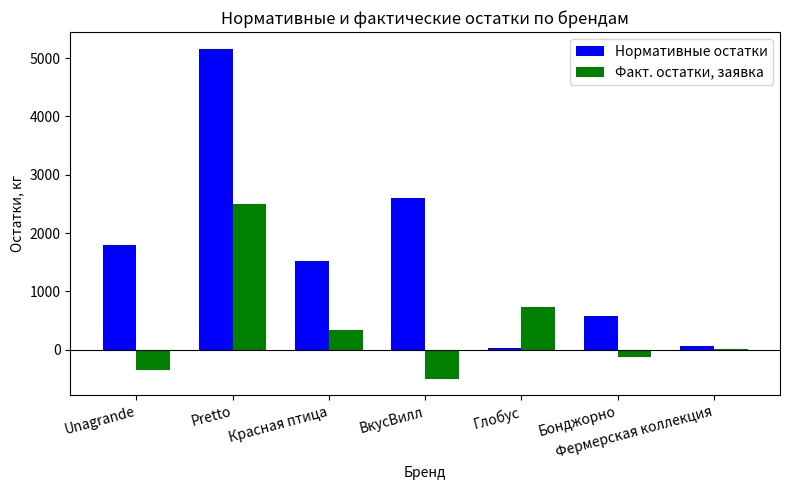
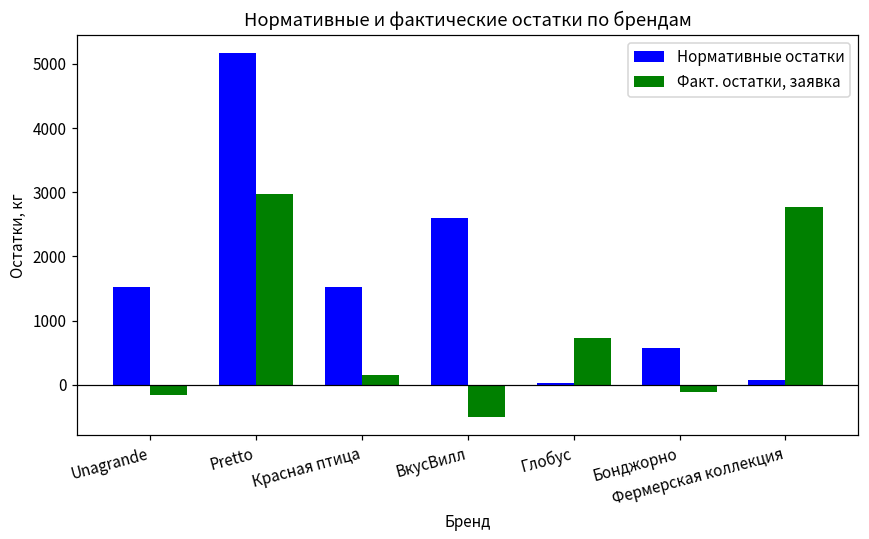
  {
    "Нормативные остатки": {
-     "Unagrande": 1800,
+     "Unagrande": 1500,
      "Pretto": 5200,
      "Красная птица": 1500,
      "ВкусВилл": 2600,
      "Бонджорно": 600,
      "Фермерская коллекция": 100
    },
    "Факт. остатки, заявка": {
-     "Unagrande": -300,
-     "Pretto": 2500,
-     "Красная птица": 300,
+     "Unagrande": -200,
+     "Pretto": 3000,
+     "Красная птица": 200,
      "ВкусВилл": -500,
      "Глобус": 700,
      "Бонджорно": -100,
-     "Фермерская коллекция": 0
+     "Фермерская коллекция": 2800
    }
  }
